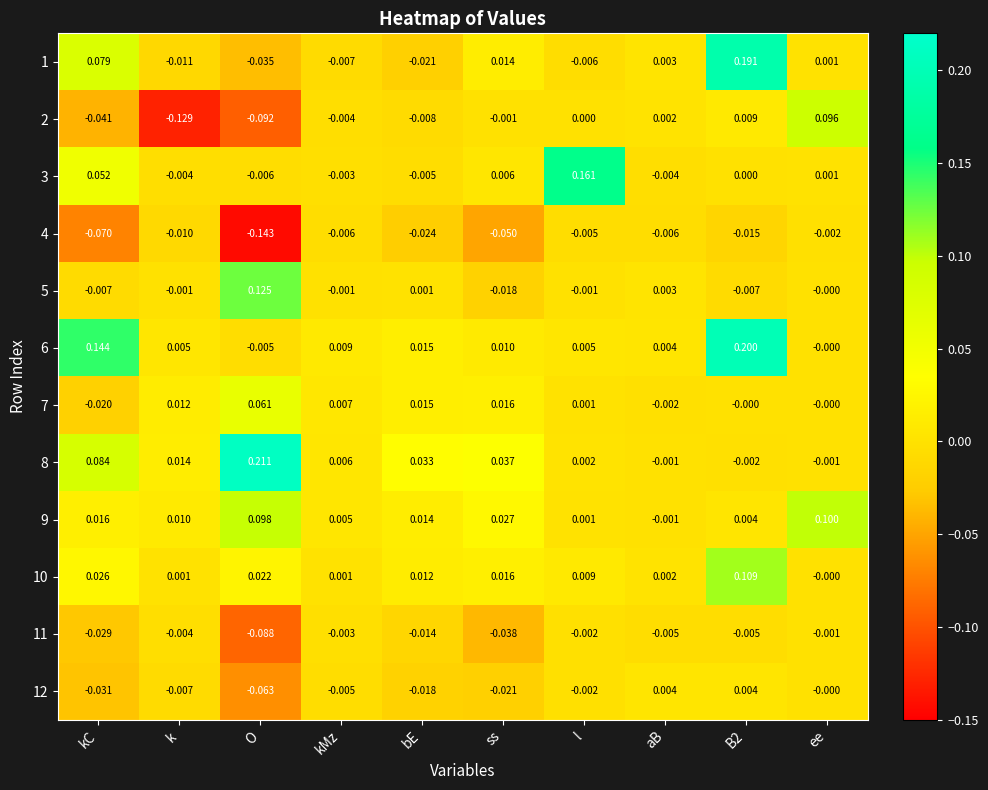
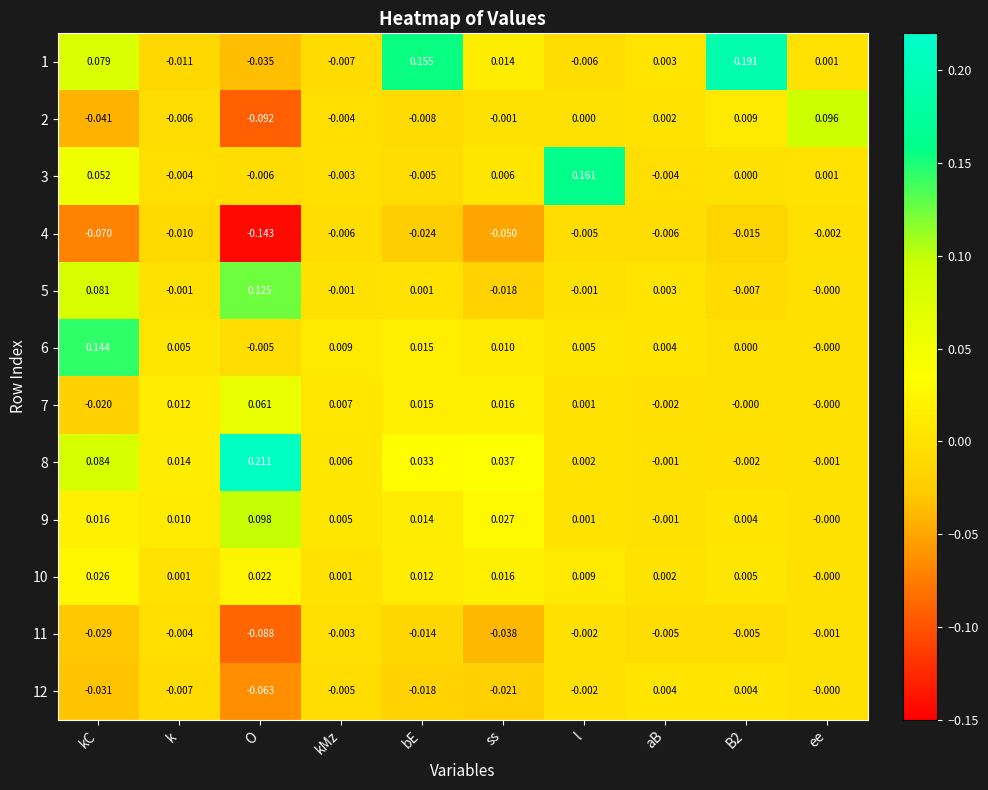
  {
    "1": {
      "kC": 0.079,
      "k": -0.011,
      "O": -0.035,
      "kMz": -0.007,
-     "bE": -0.021,
+     "bE": 0.155,
      "ss": 0.014,
      "l": -0.006,
      "aB": 0.003,
      "B2": 0.191,
      "ee": 0.001
    },
    "2": {
      "kC": -0.041,
-     "k": -0.129,
+     "k": -0.006,
      "O": -0.092,
      "kMz": -0.004,
      "bE": -0.008,
      "ss": -0.001,
      "l": 0.000,
      "aB": 0.002,
      "B2": 0.009,
      "ee": 0.096
    },
    "3": {
      "kC": 0.052,
      "k": -0.004,
      "O": -0.006,
      "kMz": -0.003,
      "bE": -0.005,
      "ss": 0.006,
      "l": 0.161,
      "aB": -0.004,
      "B2": 0.000,
      "ee": 0.001
    },
    "4": {
      "kC": -0.070,
      "k": -0.010,
      "O": -0.143,
      "kMz": -0.006,
      "bE": -0.024,
      "ss": -0.050,
      "l": -0.005,
      "aB": -0.006,
      "B2": -0.015,
      "ee": -0.002
    },
    "5": {
-     "kC": -0.007,
+     "kC": 0.081,
      "k": -0.001,
      "O": 0.125,
      "kMz": -0.001,
      "bE": 0.001,
      "ss": -0.018,
      "l": -0.001,
      "aB": 0.003,
      "B2": -0.007,
      "ee": -0.000
    },
    "6": {
      "kC": 0.144,
      "k": 0.005,
      "O": -0.005,
      "kMz": 0.009,
      "bE": 0.015,
      "ss": 0.010,
      "l": 0.005,
      "aB": 0.004,
-     "B2": 0.200,
+     "B2": 0.000,
      "ee": -0.000
    },
    "7": {
      "kC": -0.020,
      "k": 0.012,
      "O": 0.061,
      "kMz": 0.007,
      "bE": 0.015,
      "ss": 0.016,
      "l": 0.001,
      "aB": -0.002,
      "B2": -0.000,
      "ee": -0.000
    },
    "8": {
      "kC": 0.084,
      "k": 0.014,
      "O": 0.211,
      "kMz": 0.006,
      "bE": 0.033,
      "ss": 0.037,
      "l": 0.002,
      "aB": -0.001,
      "B2": -0.002,
      "ee": -0.001
    },
    "9": {
      "kC": 0.016,
      "k": 0.010,
      "O": 0.098,
      "kMz": 0.005,
      "bE": 0.014,
      "ss": 0.027,
      "l": 0.001,
      "aB": -0.001,
      "B2": 0.004,
-     "ee": 0.100
+     "ee": -0.000
    },
    "10": {
      "kC": 0.026,
      "k": 0.001,
      "O": 0.022,
      "kMz": 0.001,
      "bE": 0.012,
      "ss": 0.016,
      "l": 0.009,
      "aB": 0.002,
-     "B2": 0.109,
+     "B2": 0.005,
      "ee": -0.000
    },
    "11": {
      "kC": -0.029,
      "k": -0.004,
      "O": -0.088,
      "kMz": -0.003,
      "bE": -0.014,
      "ss": -0.038,
      "l": -0.002,
      "aB": -0.005,
      "B2": -0.005,
      "ee": -0.001
    },
    "12": {
      "kC": -0.031,
      "k": -0.007,
      "O": -0.063,
      "kMz": -0.005,
      "bE": -0.018,
      "ss": -0.021,
      "l": -0.002,
      "aB": 0.004,
      "B2": 0.004,
      "ee": -0.000
    }
  }
